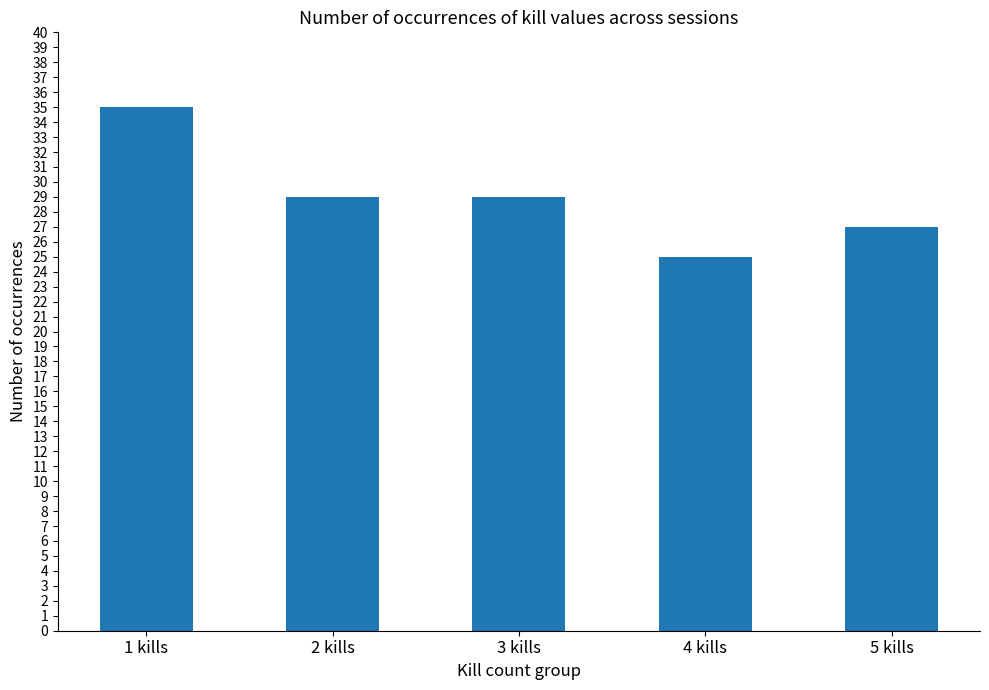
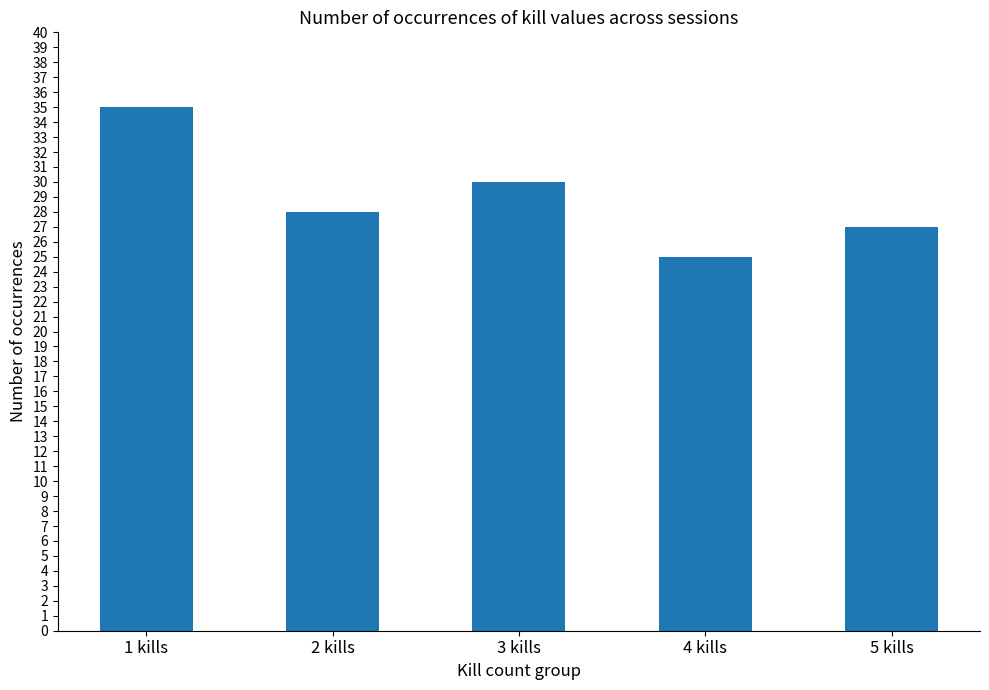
  {
    "1 kills": 35,
-   "2 kills": 29,
-   "3 kills": 29,
+   "2 kills": 28,
+   "3 kills": 30,
    "4 kills": 25,
    "5 kills": 27
  }
